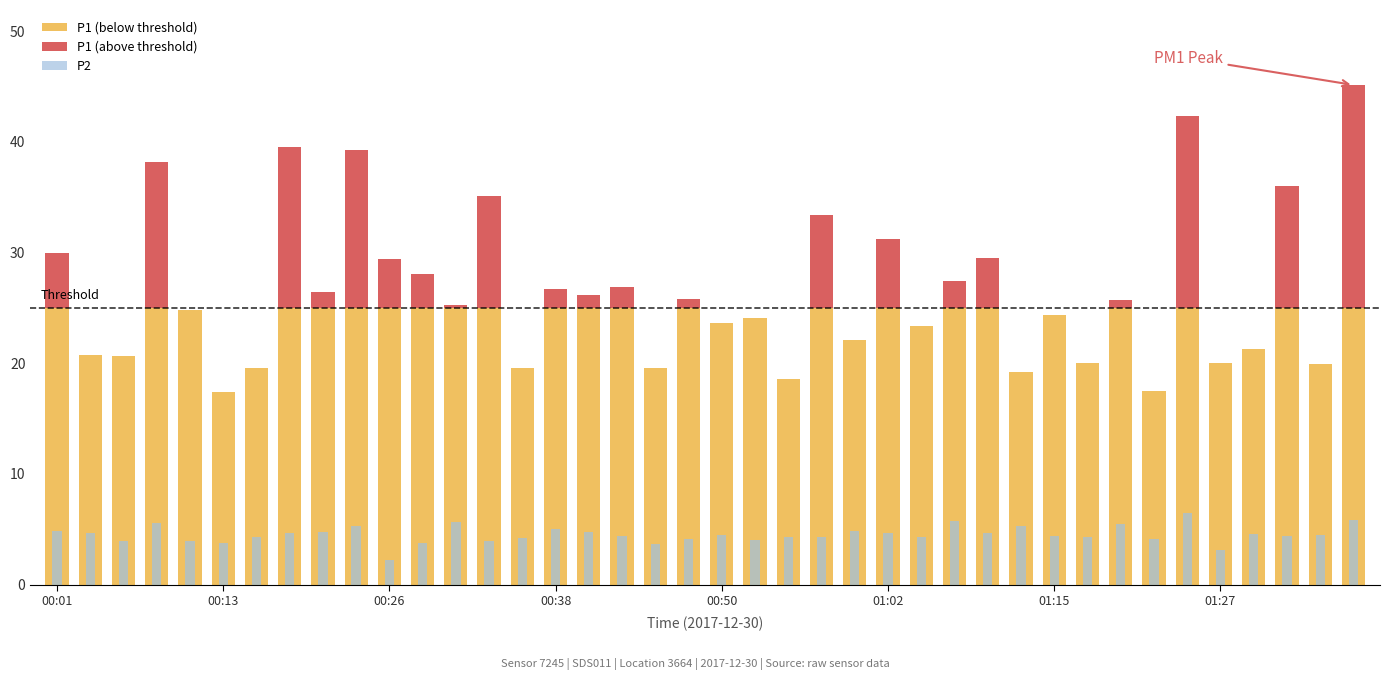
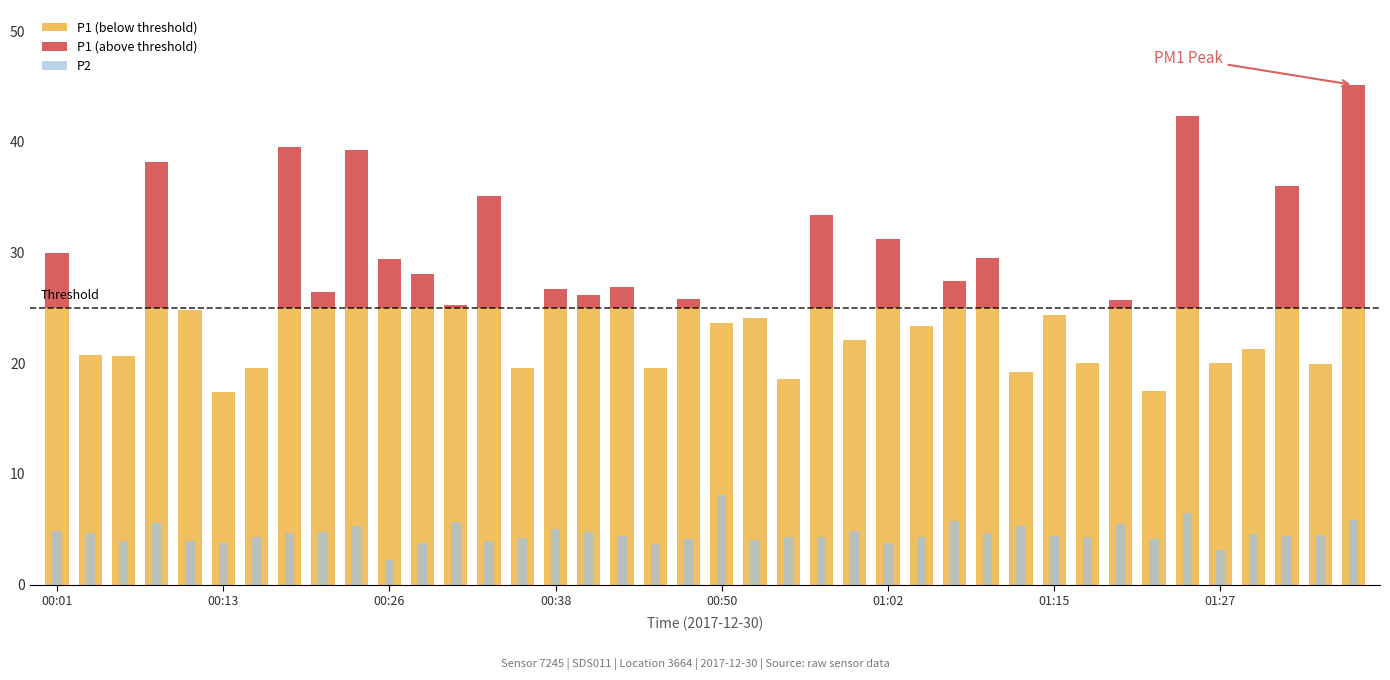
  {
    "P1 (below threshold)": {
      "00:01": 25.0,
      "00:13": 17.4,
      "00:26": 25.0,
      "00:38": 25.0,
      "00:50": 23.6,
      "01:02": 25.0,
      "01:15": 24.3,
      "01:27": 20.0
    },
    "P2": {
-     "00:50": 4.5,
-     "01:02": 4.7
+     "00:50": 8.1,
+     "01:02": 3.7
    }
  }
